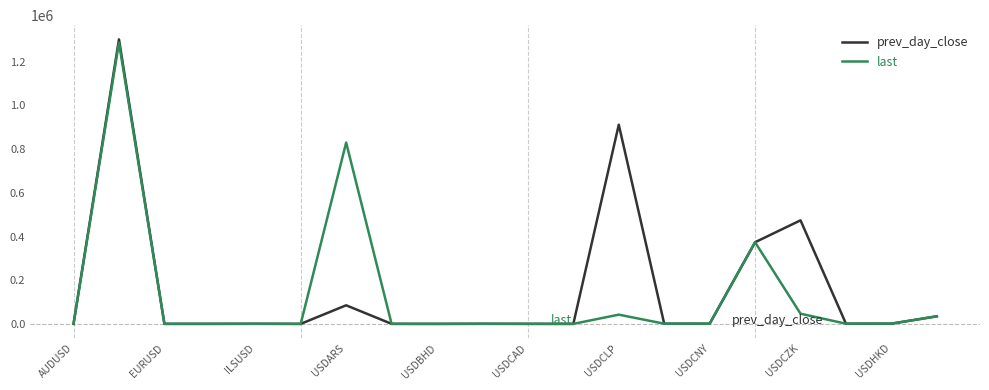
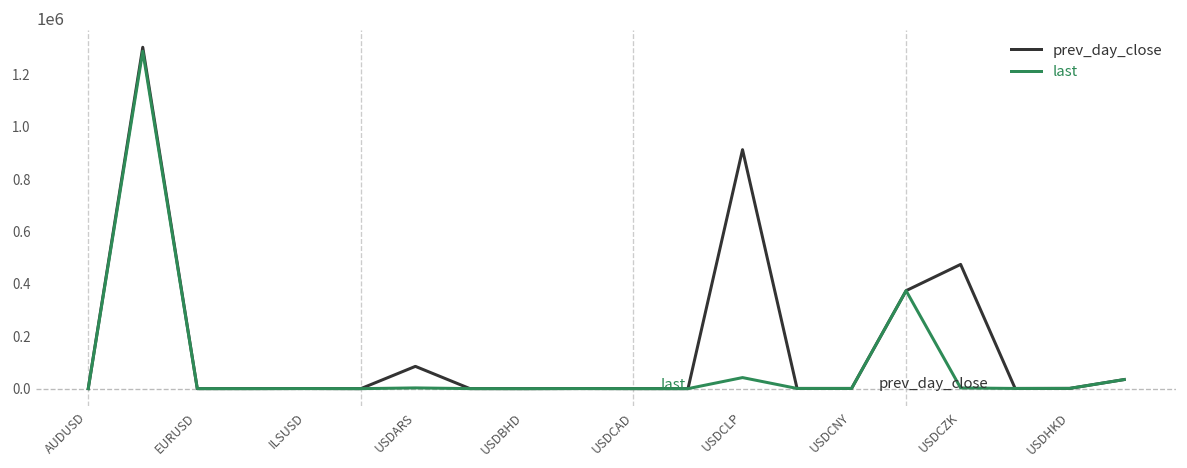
  {
    "prev_day_close": {
      "USDARS": 90000,
      "USDCLP": 910000,
      "USDCZK": 470000
    },
    "last": {
-     "USDARS": 830000,
+     "USDARS": 0,
      "USDCLP": 40000,
-     "USDCZK": 50000
+     "USDCZK": 0
    }
  }
